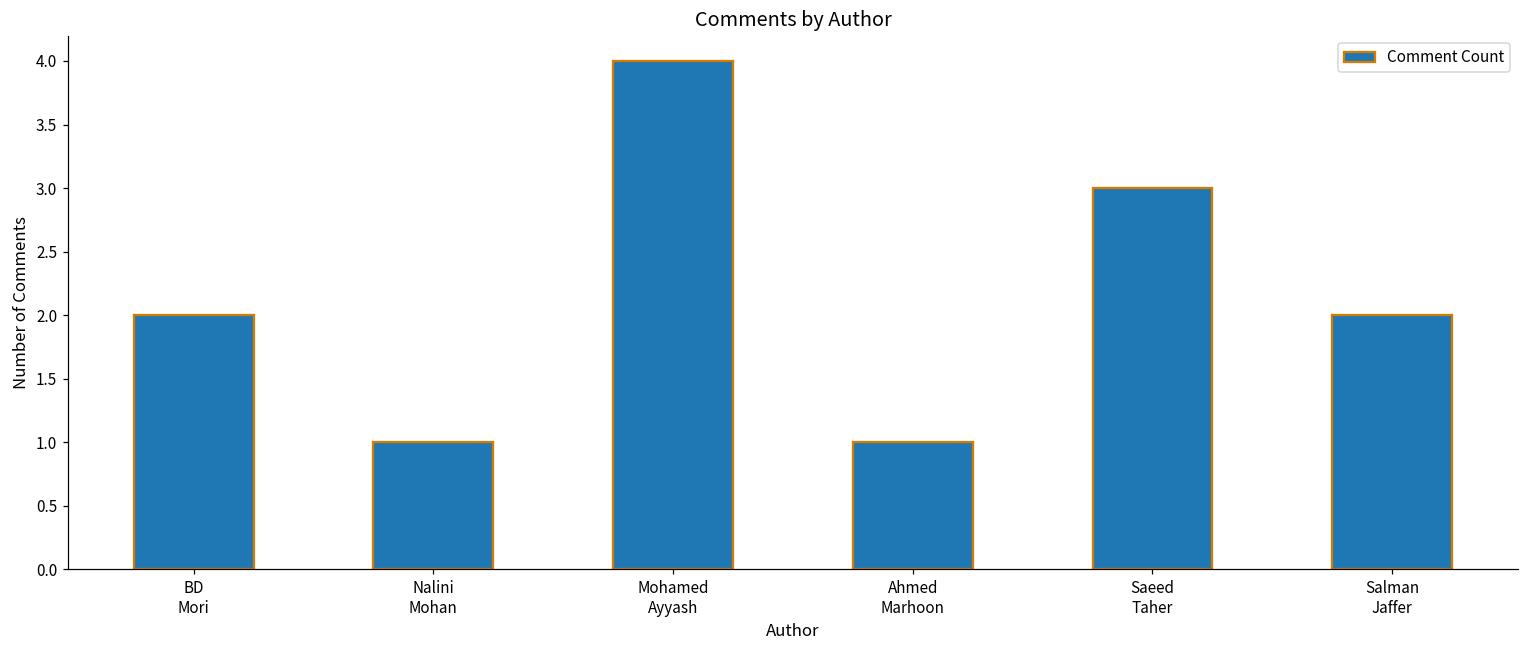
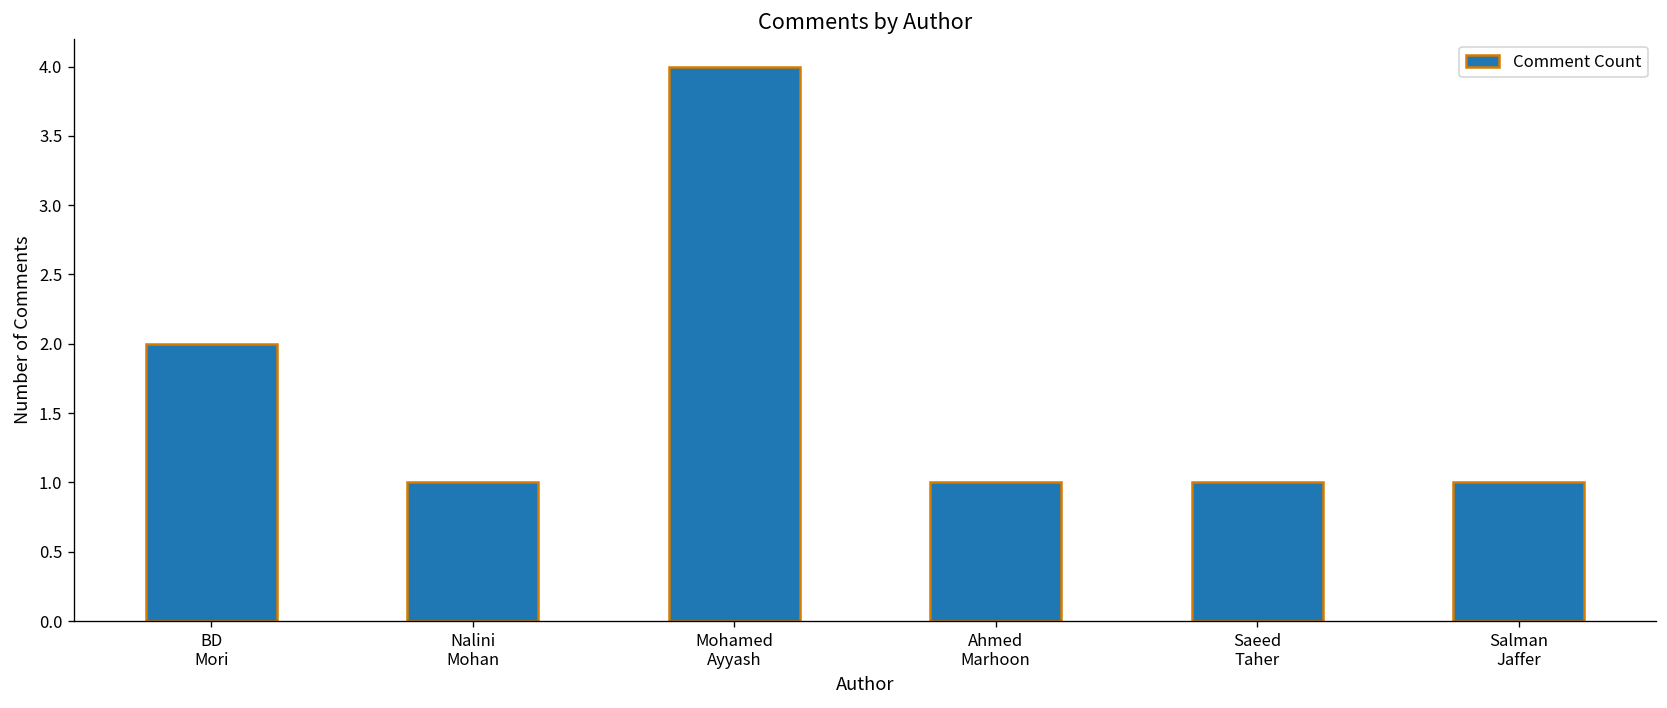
  {
    "BD Mori": 2,
    "Nalini Mohan": 1,
    "Mohamed Ayyash": 4,
    "Ahmed Marhoon": 1,
-   "Saeed Taher": 3,
-   "Salman Jaffer": 2
+   "Saeed Taher": 1,
+   "Salman Jaffer": 1
  }
